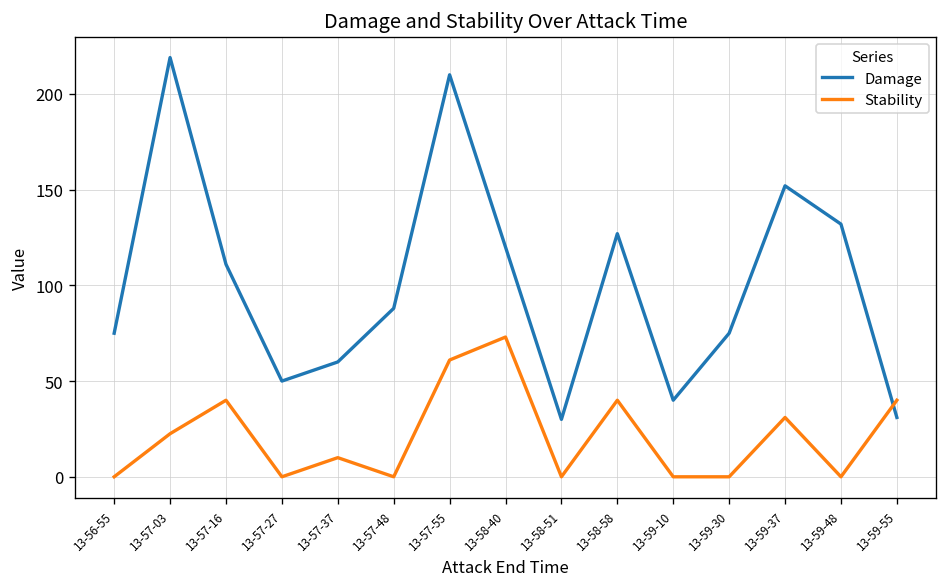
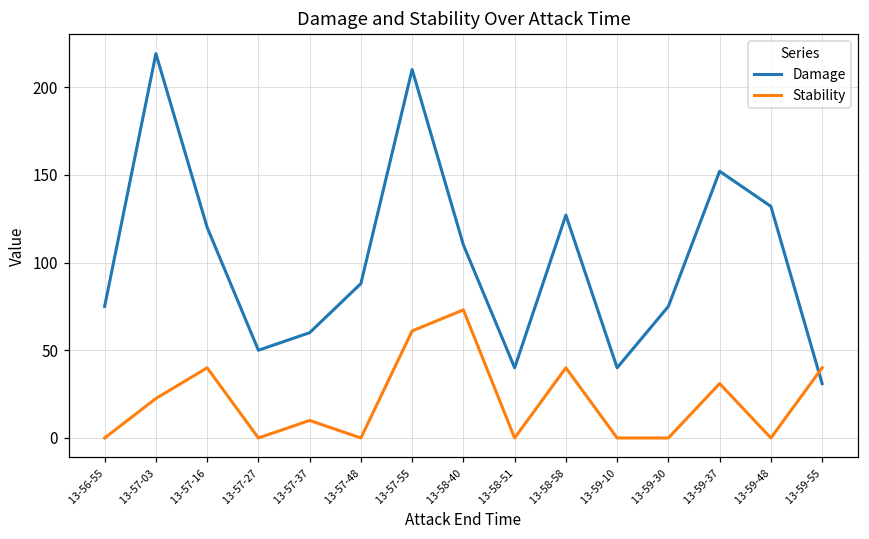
  {
    "Damage": {
      "13-56-55": 75,
      "13-57-03": 219,
-     "13-57-16": 111,
+     "13-57-16": 120,
      "13-57-27": 50,
      "13-57-37": 60,
      "13-57-48": 88,
      "13-57-55": 210,
-     "13-58-40": 120,
-     "13-58-51": 30,
+     "13-58-40": 110,
+     "13-58-51": 40,
      "13-58-58": 127,
      "13-59-10": 40,
      "13-59-30": 75,
      "13-59-37": 152,
      "13-59-48": 132,
      "13-59-55": 31
    },
    "Stability": {
      "13-56-55": 0,
      "13-57-03": 23,
      "13-57-16": 40,
      "13-57-27": 0,
      "13-57-37": 10,
      "13-57-48": 0,
      "13-57-55": 61,
      "13-58-40": 73,
      "13-58-51": 0,
      "13-58-58": 40,
      "13-59-10": 0,
      "13-59-30": 0,
      "13-59-37": 31,
      "13-59-48": 0,
      "13-59-55": 40
    }
  }
